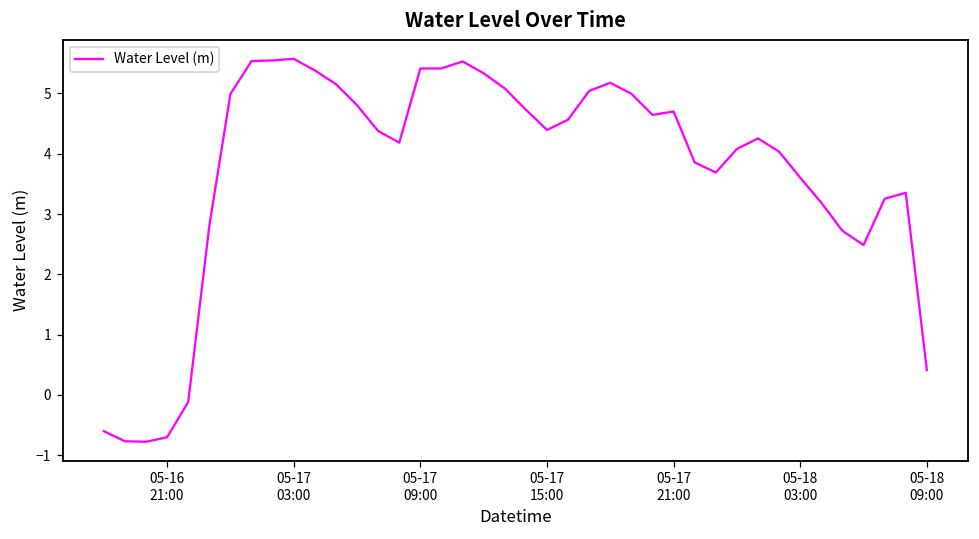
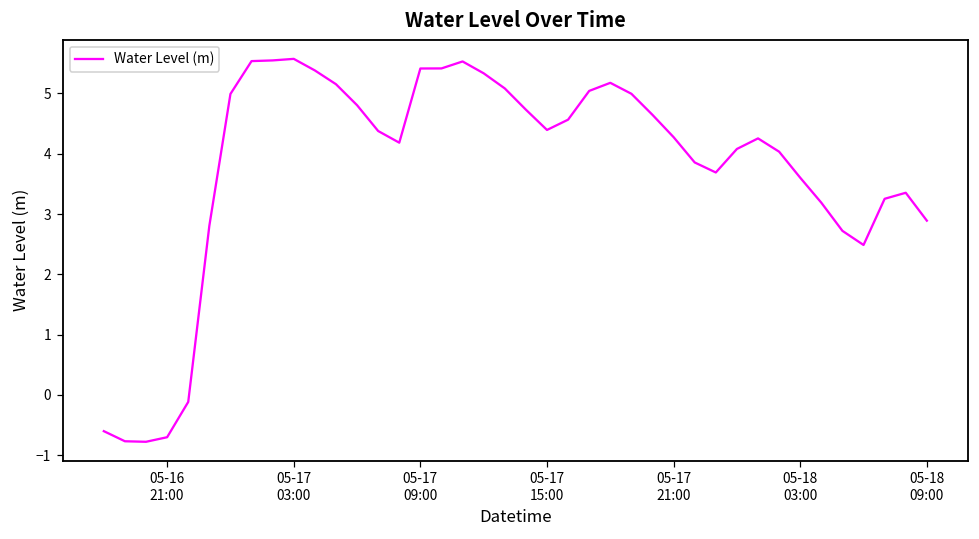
  {
    "05-16 21:00": -0.7,
    "05-17 03:00": 5.6,
    "05-17 09:00": 5.4,
    "05-17 15:00": 4.4,
-   "05-17 21:00": 4.7,
+   "05-17 21:00": 4.3,
    "05-18 03:00": 3.6,
-   "05-18 09:00": 0.4
+   "05-18 09:00": 2.9
  }
